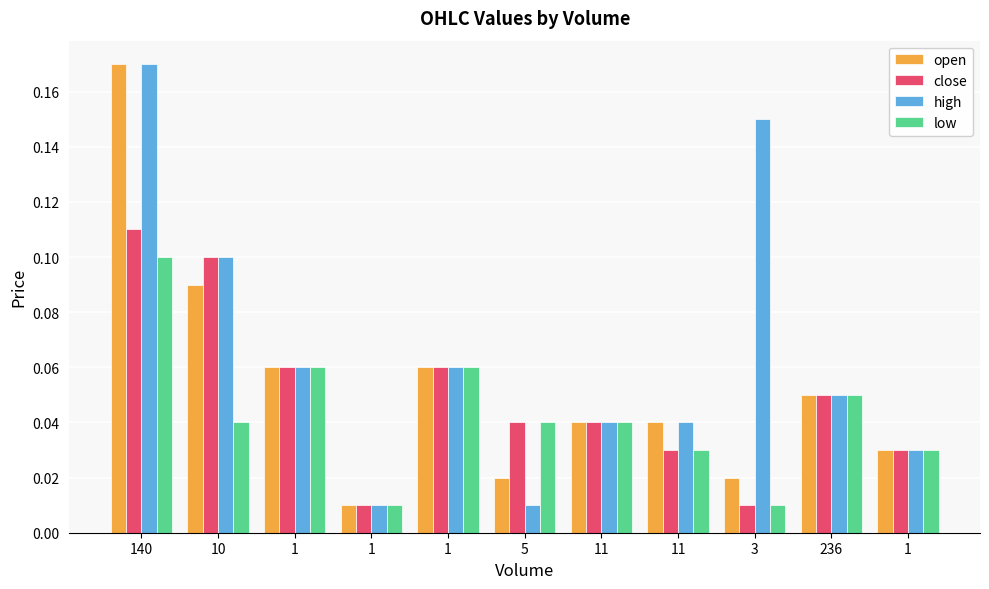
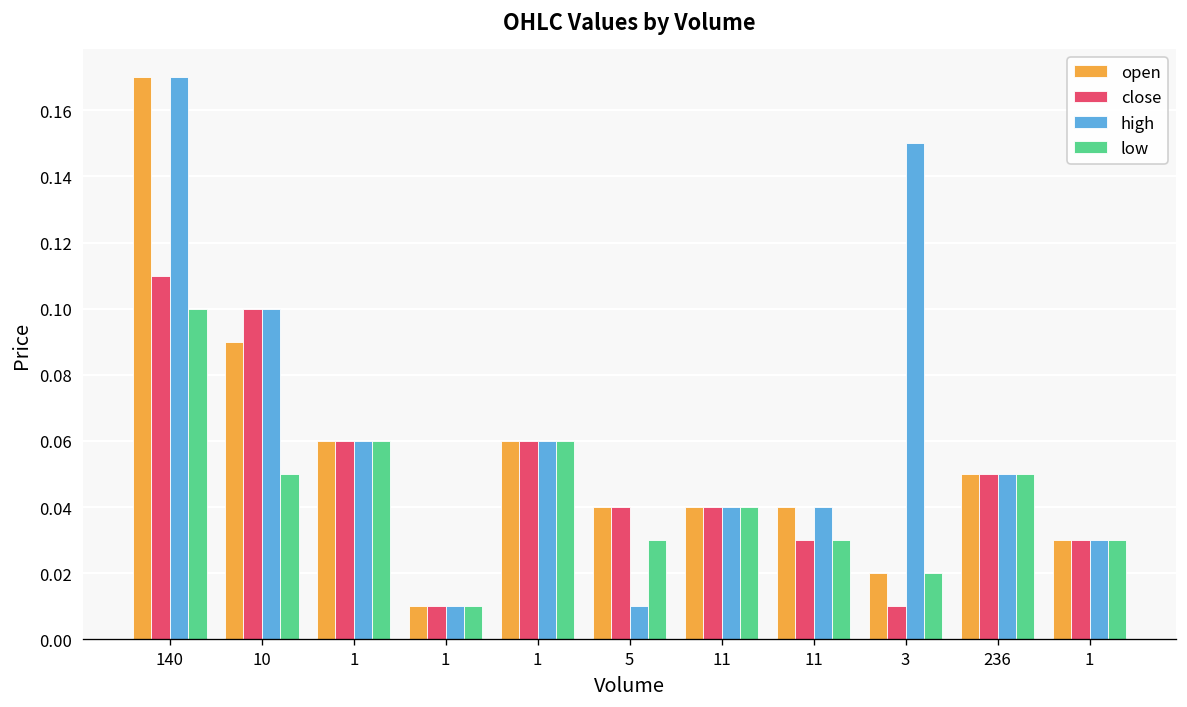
  {
    "open": {
      "140": 0.17,
      "10": 0.09,
-     "5": 0.02,
+     "5": 0.04,
      "3": 0.02,
      "236": 0.05
    },
    "close": {
      "140": 0.11,
      "10": 0.10,
      "5": 0.04,
      "3": 0.01,
      "236": 0.05
    },
    "high": {
      "140": 0.17,
      "10": 0.10,
      "5": 0.01,
      "3": 0.15,
      "236": 0.05
    },
    "low": {
      "140": 0.10,
-     "10": 0.04,
-     "5": 0.04,
-     "3": 0.01,
+     "10": 0.05,
+     "5": 0.03,
+     "3": 0.02,
      "236": 0.05
    }
  }
